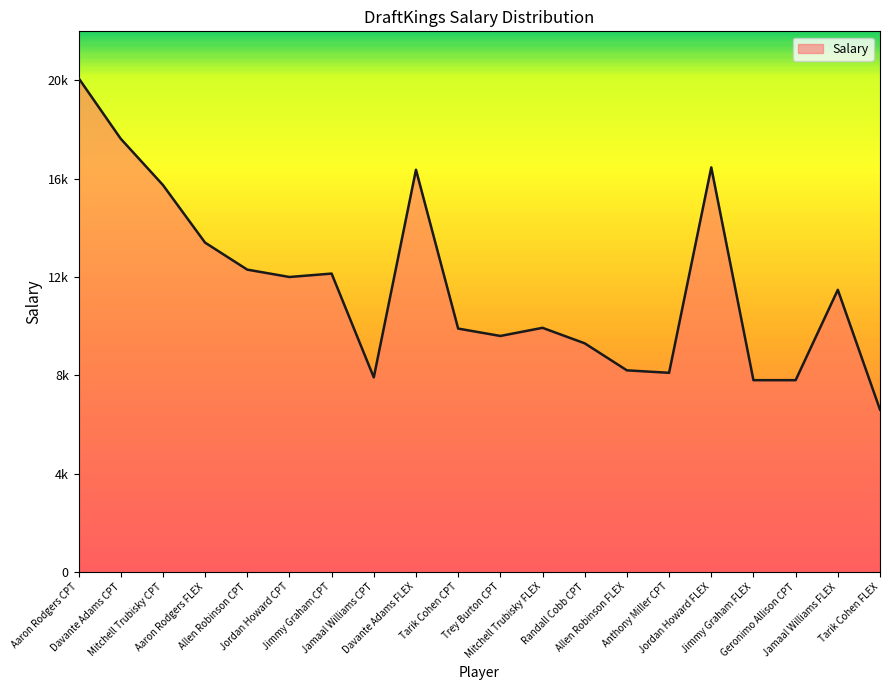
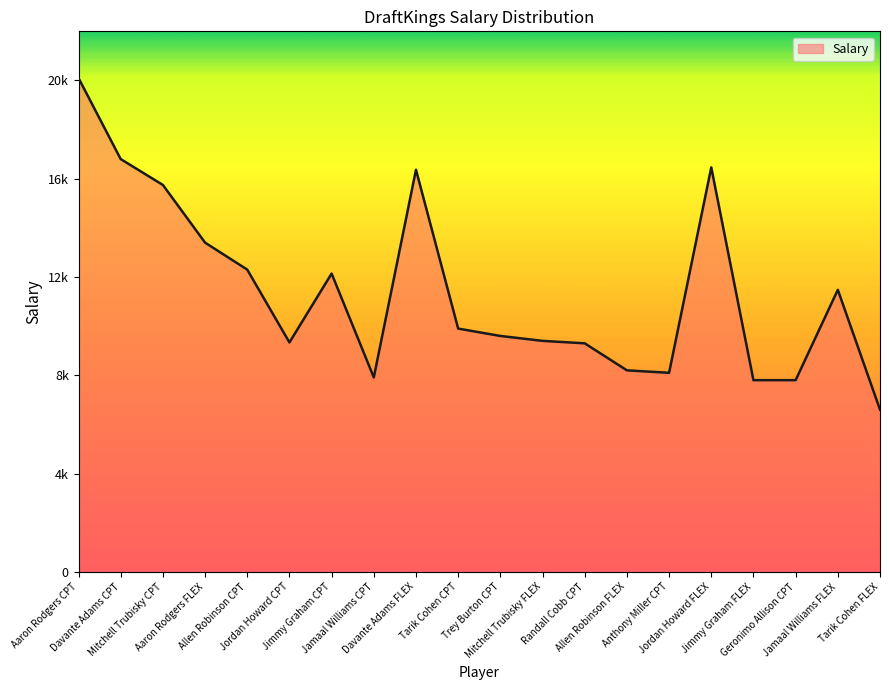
  {
    "Aaron Rodgers CPT": 20100,
-   "Davante Adams CPT": 17600,
+   "Davante Adams CPT": 16800,
    "Mitchell Trubisky CPT": 15700,
    "Aaron Rodgers FLEX": 13400,
    "Allen Robinson CPT": 12300,
-   "Jordan Howard CPT": 12000,
+   "Jordan Howard CPT": 9300,
    "Jimmy Graham CPT": 12100,
    "Jamaal Williams CPT": 7900,
    "Davante Adams FLEX": 16400,
    "Tarik Cohen CPT": 9900,
    "Trey Burton CPT": 9600,
-   "Mitchell Trubisky FLEX": 9900,
+   "Mitchell Trubisky FLEX": 9400,
    "Randall Cobb CPT": 9300,
    "Allen Robinson FLEX": 8200,
    "Anthony Miller CPT": 8100,
    "Jordan Howard FLEX": 16500,
    "Jimmy Graham FLEX": 7800,
    "Geronimo Allison CPT": 7800,
    "Jamaal Williams FLEX": 11500,
    "Tarik Cohen FLEX": 6600
  }
